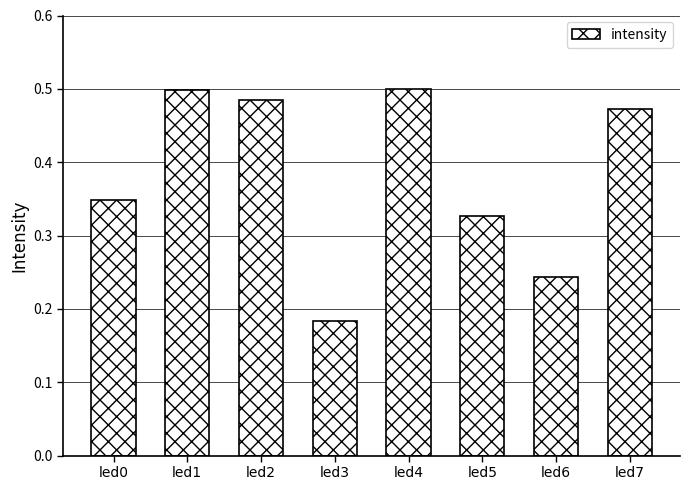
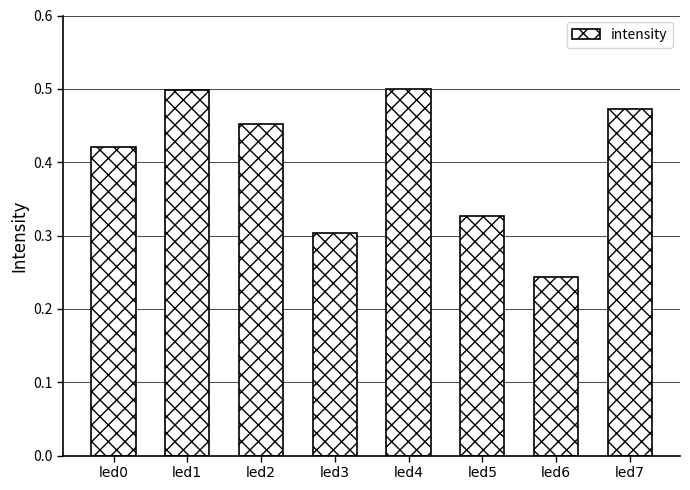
  {
-   "led0": 0.35,
+   "led0": 0.42,
    "led1": 0.50,
-   "led2": 0.48,
-   "led3": 0.18,
+   "led2": 0.45,
+   "led3": 0.30,
    "led4": 0.50,
    "led5": 0.33,
    "led6": 0.24,
    "led7": 0.47
  }
